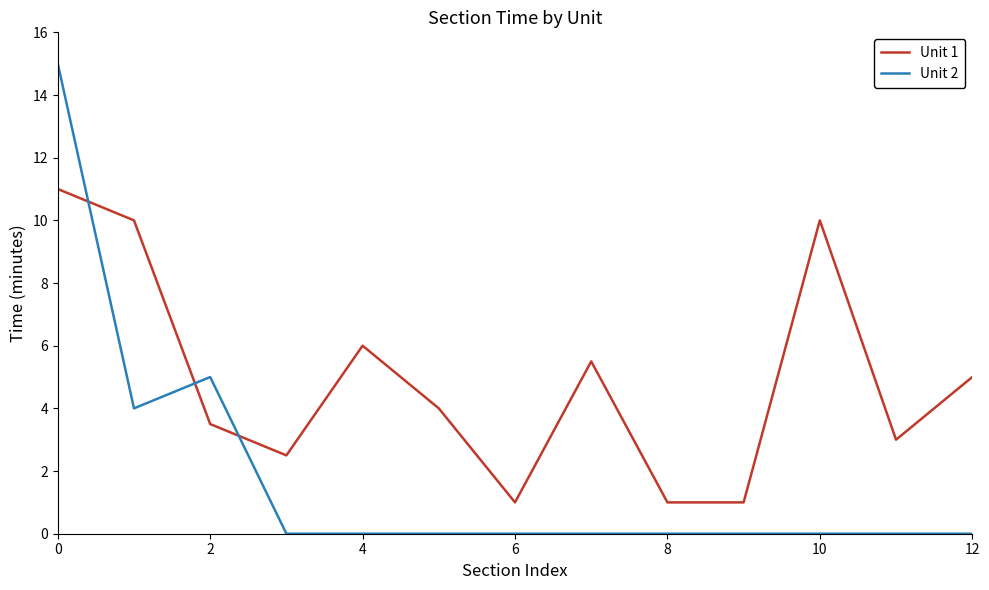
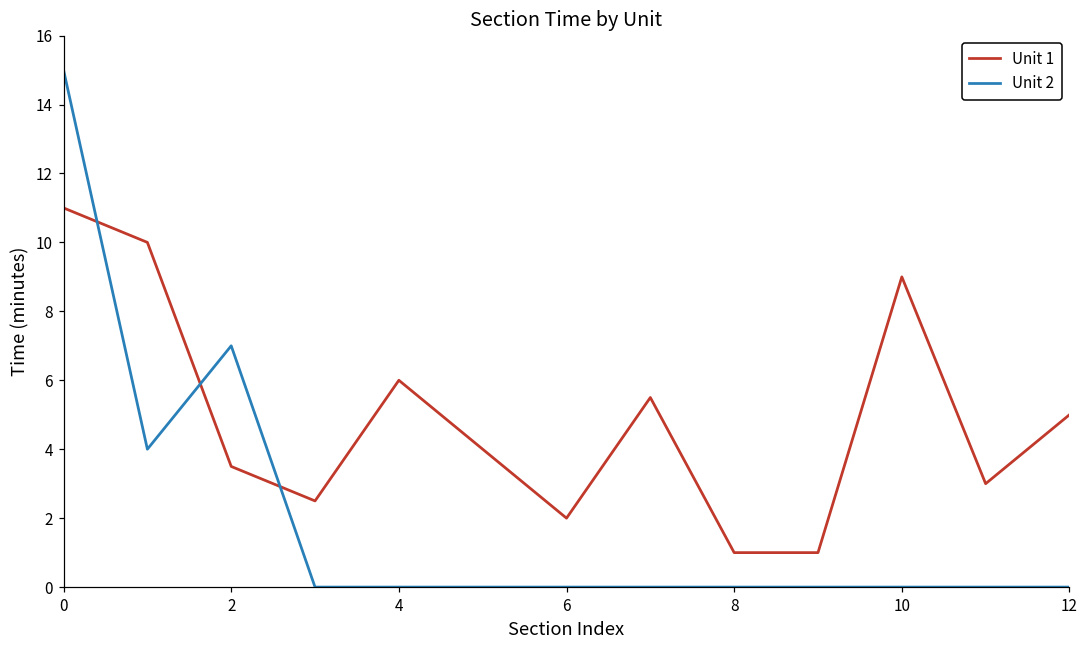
  {
    "Unit 1": {
      "0": 11,
      "2": 3.5,
      "4": 6,
-     "6": 1,
+     "6": 2,
      "8": 1,
-     "10": 10,
+     "10": 9,
      "12": 5
    },
    "Unit 2": {
      "0": 15,
-     "2": 5,
+     "2": 7,
      "4": 0,
      "6": 0,
      "8": 0,
      "10": 0,
      "12": 0
    }
  }
